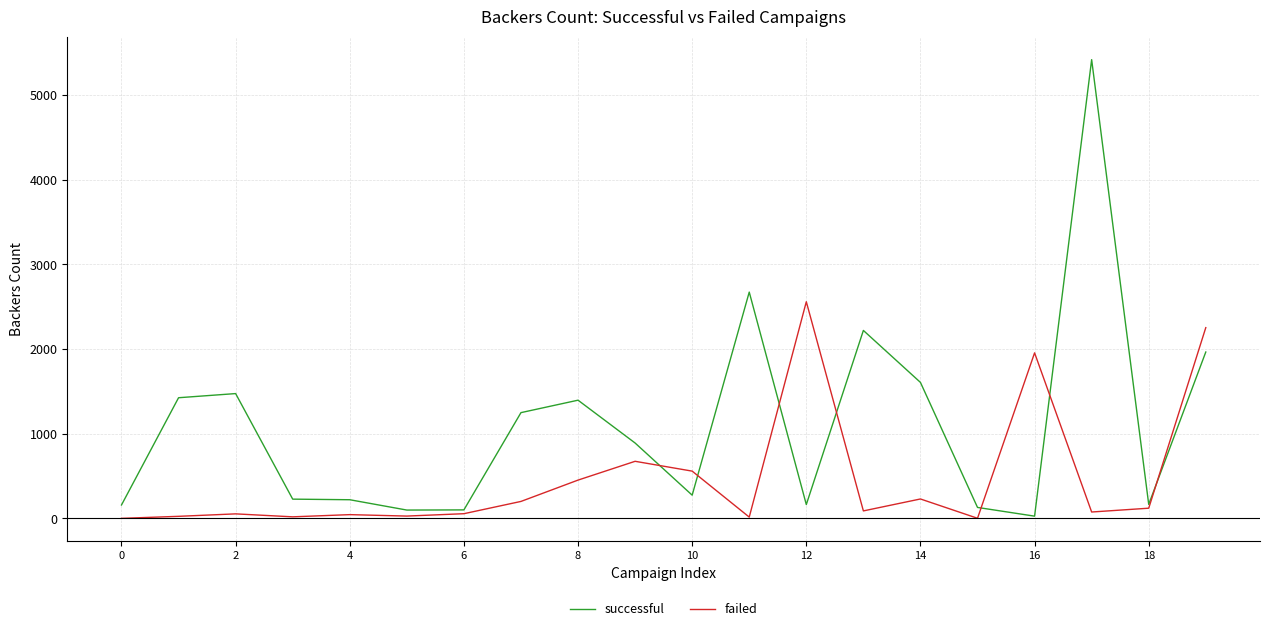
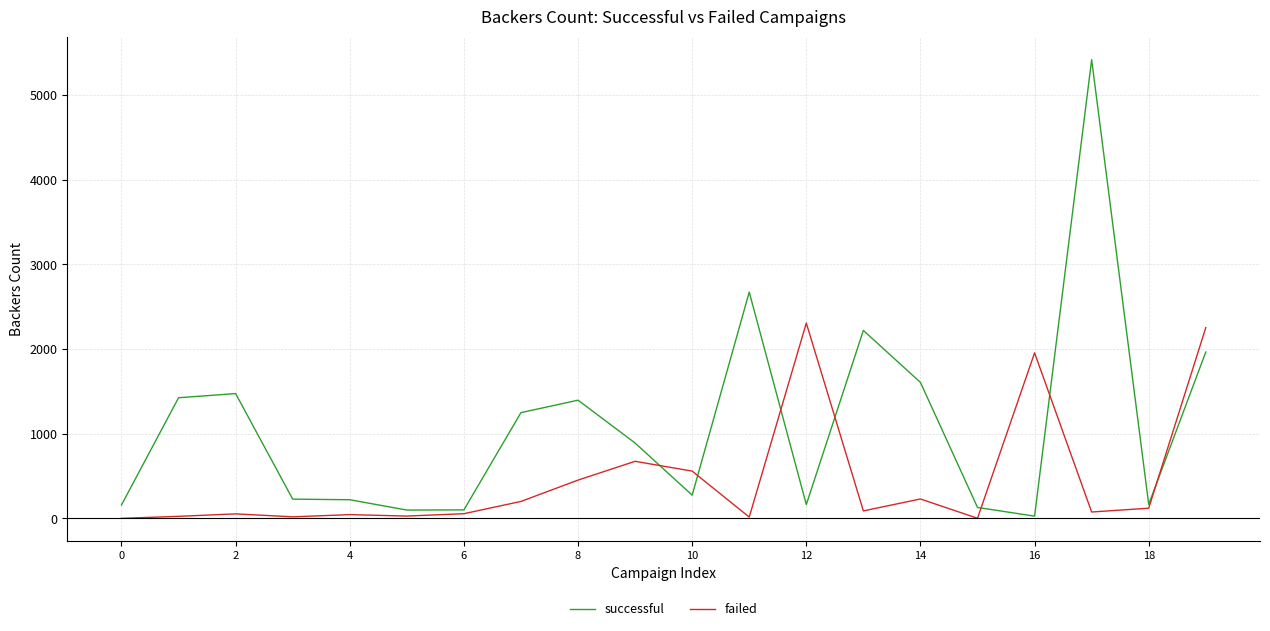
  {
    "successful": {
      "0": 200,
      "2": 1500,
      "4": 200,
      "6": 100,
      "8": 1400,
      "10": 300,
      "12": 200,
      "14": 1600,
      "16": 0,
      "18": 200
    },
    "failed": {
      "0": 0,
      "2": 100,
      "4": 0,
      "6": 100,
      "8": 500,
      "10": 600,
-     "12": 2600,
+     "12": 2300,
      "14": 200,
      "16": 2000,
      "18": 100
    }
  }
